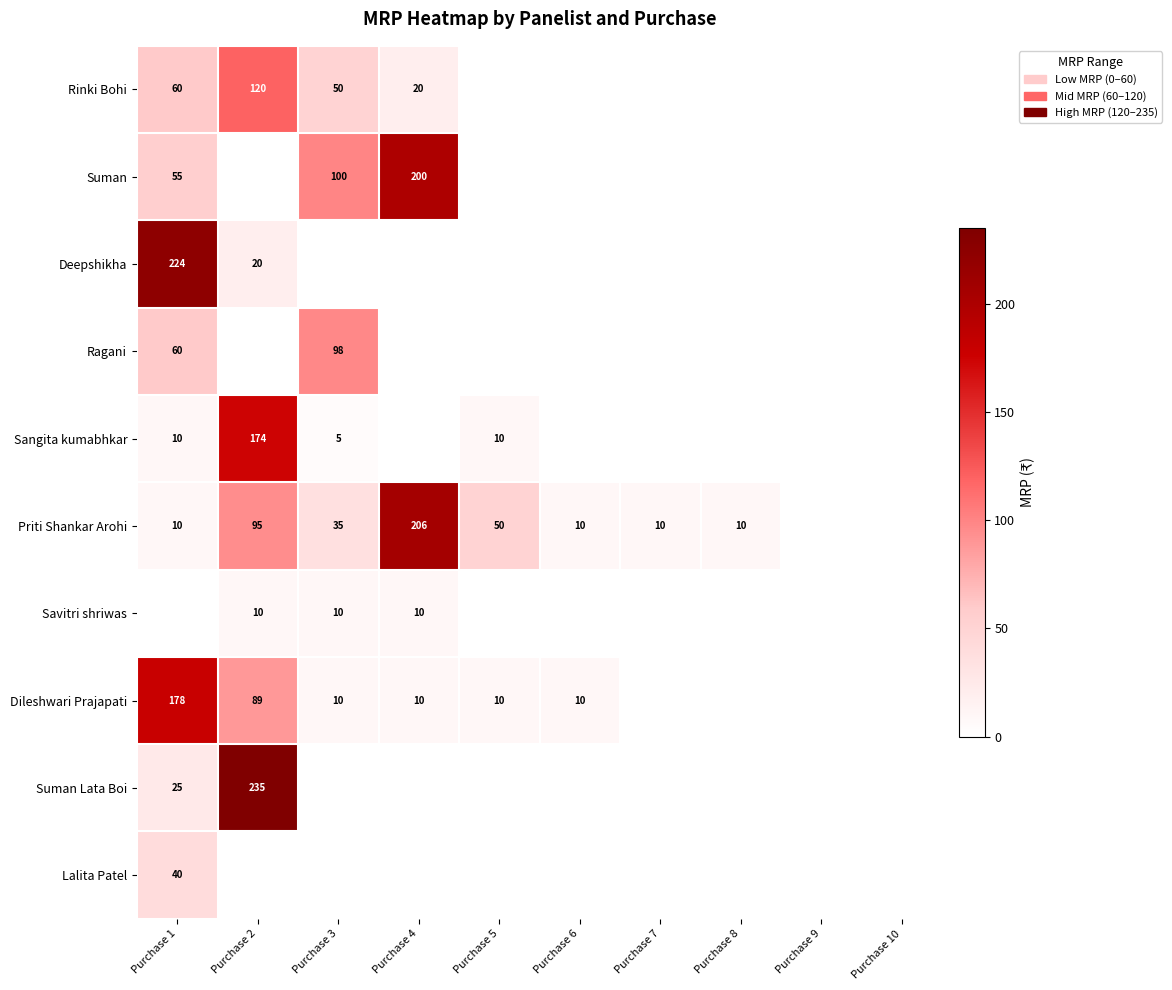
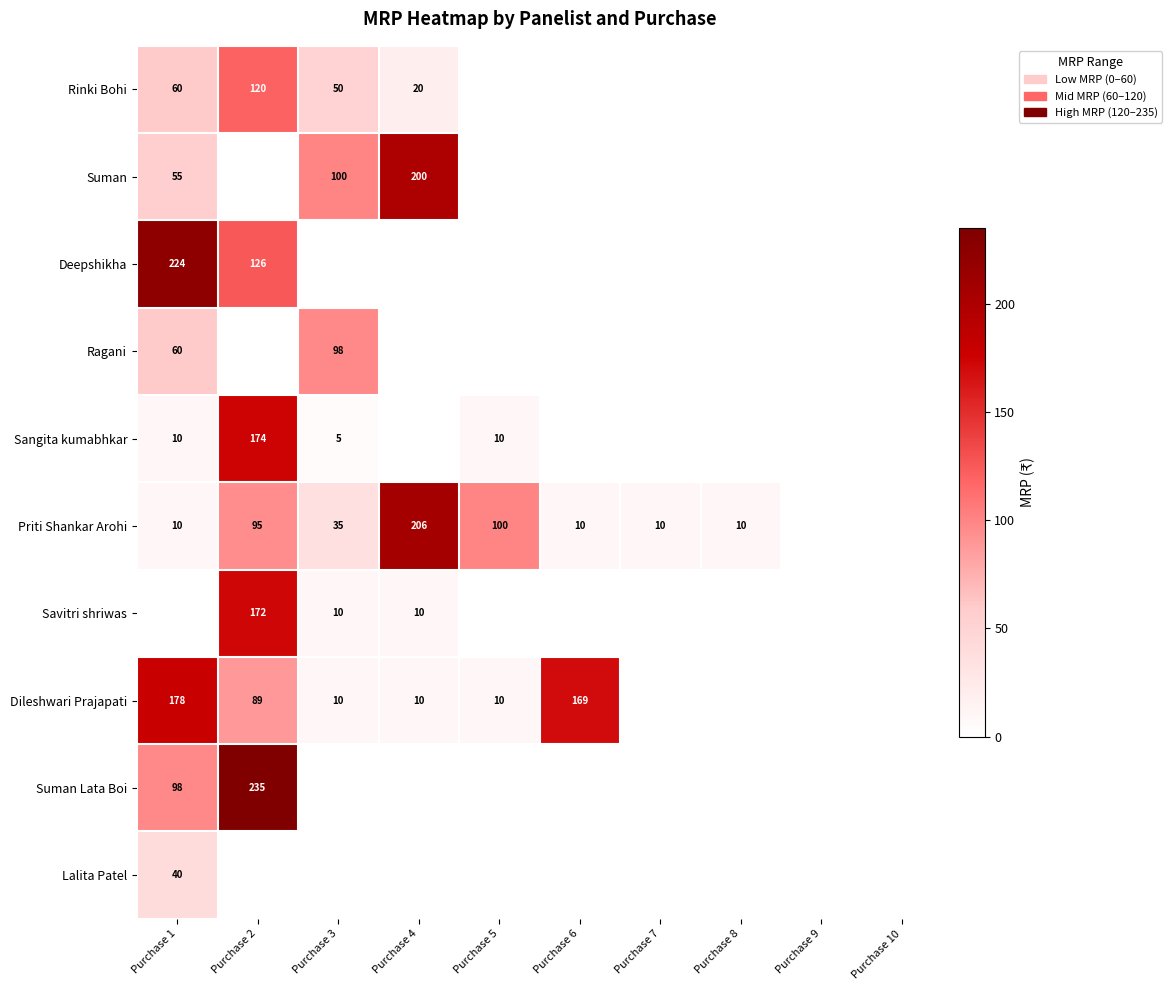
  {
    "Rinki Bohi": {
      "Purchase 1": 60,
      "Purchase 2": 120,
      "Purchase 3": 50,
      "Purchase 4": 20
    },
    "Suman": {
      "Purchase 1": 55,
      "Purchase 3": 100,
      "Purchase 4": 200
    },
    "Deepshikha": {
      "Purchase 1": 224,
-     "Purchase 2": 20
+     "Purchase 2": 126
    },
    "Ragani": {
      "Purchase 1": 60,
      "Purchase 3": 98
    },
    "Sangita kumabhkar": {
      "Purchase 1": 10,
      "Purchase 2": 174,
      "Purchase 3": 5,
      "Purchase 5": 10
    },
    "Priti Shankar Arohi": {
      "Purchase 1": 10,
      "Purchase 2": 95,
      "Purchase 3": 35,
      "Purchase 4": 206,
-     "Purchase 5": 50,
+     "Purchase 5": 100,
      "Purchase 6": 10,
      "Purchase 7": 10,
      "Purchase 8": 10
    },
    "Savitri shriwas": {
-     "Purchase 2": 10,
+     "Purchase 2": 172,
      "Purchase 3": 10,
      "Purchase 4": 10
    },
    "Dileshwari Prajapati": {
      "Purchase 1": 178,
      "Purchase 2": 89,
      "Purchase 3": 10,
      "Purchase 4": 10,
      "Purchase 5": 10,
-     "Purchase 6": 10
+     "Purchase 6": 169
    },
    "Suman Lata Boi": {
-     "Purchase 1": 25,
+     "Purchase 1": 98,
      "Purchase 2": 235
    },
    "Lalita Patel": {
      "Purchase 1": 40
    }
  }
